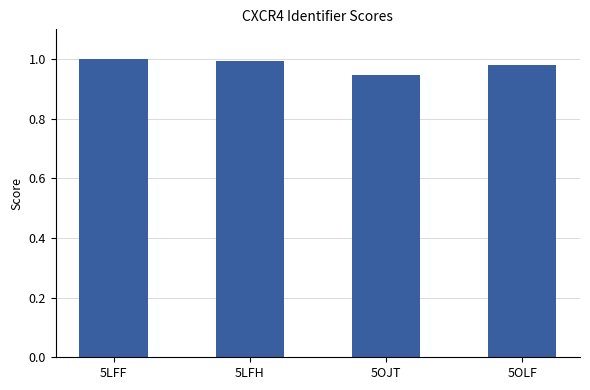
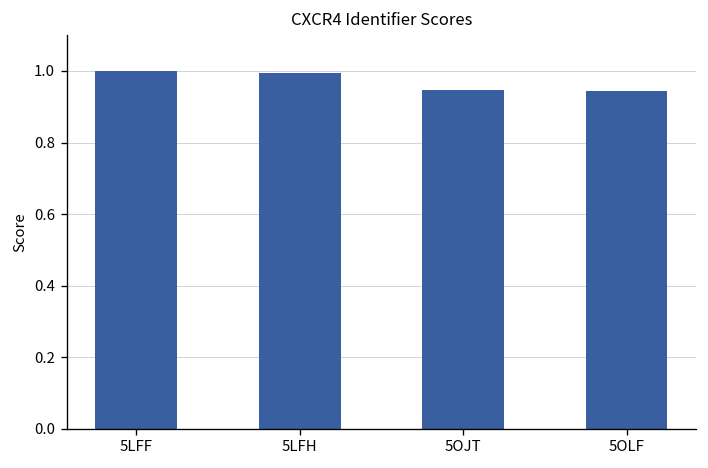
  {
    "5LFF": 1.00,
    "5LFH": 1.00,
    "5OJT": 0.95,
-   "5OLF": 0.98
+   "5OLF": 0.94
  }
